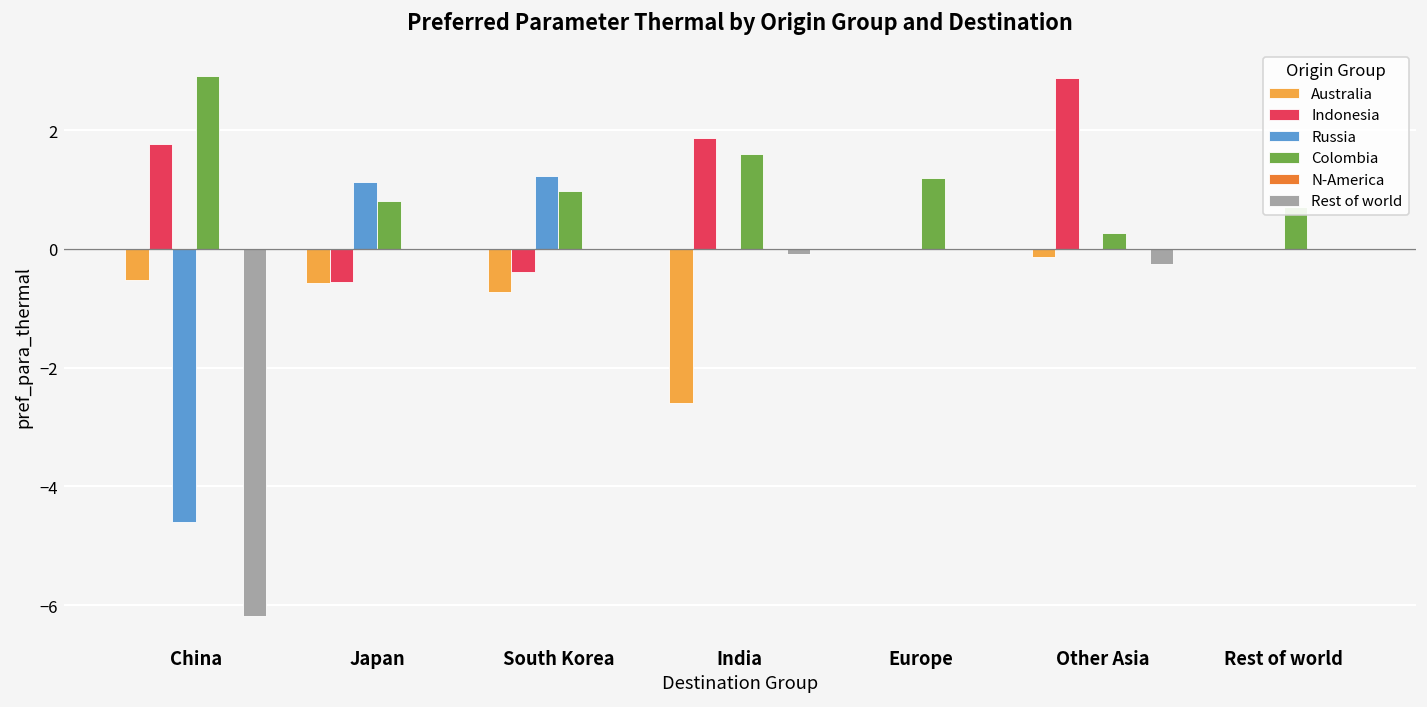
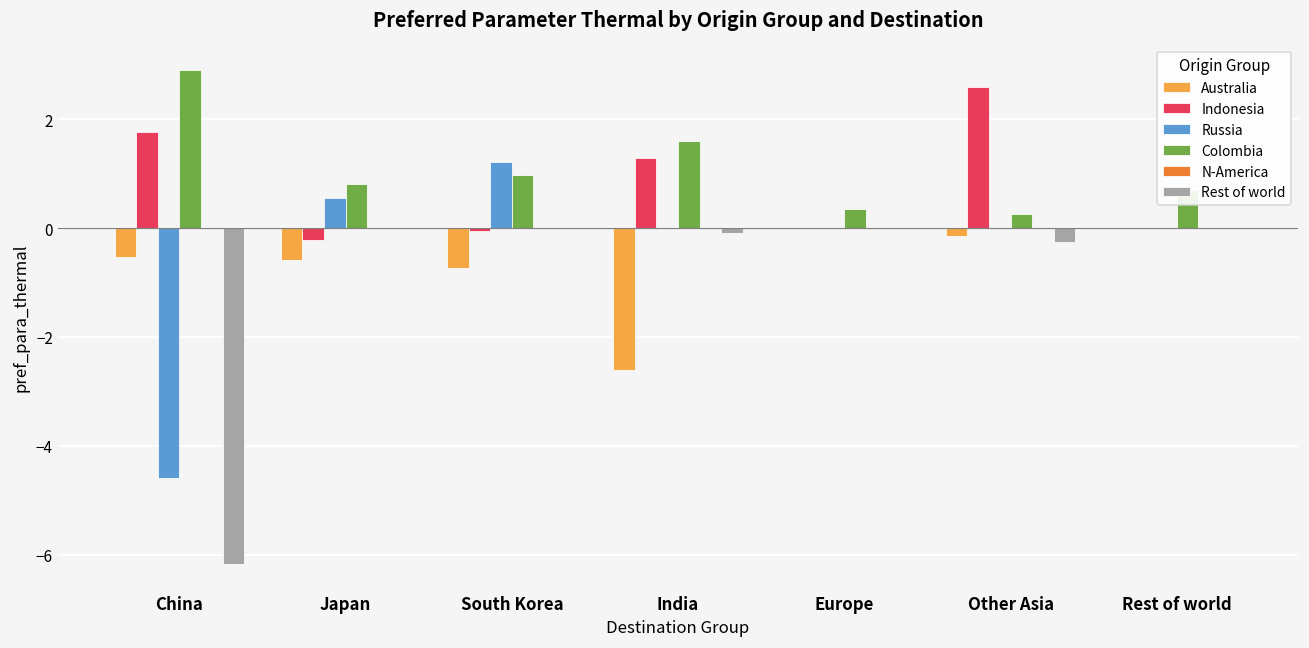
  {
    "Indonesia": {
      "China": 1.8,
-     "Japan": -0.6,
-     "South Korea": -0.4,
-     "India": 1.9,
+     "Japan": -0.2,
+     "South Korea": -0.1,
+     "India": 1.3,
      "Europe": 0.0,
-     "Other Asia": 2.9,
+     "Other Asia": 2.6,
      "Rest of world": 0.0
    },
    "Russia": {
      "China": -4.6,
-     "Japan": 1.1,
+     "Japan": 0.6,
      "South Korea": 1.2,
      "India": 0.0,
      "Europe": 0.0,
      "Other Asia": 0.0,
      "Rest of world": 0.0
    },
    "Colombia": {
      "China": 2.9,
      "Japan": 0.8,
      "South Korea": 1.0,
      "India": 1.6,
-     "Europe": 1.2,
+     "Europe": 0.4,
      "Other Asia": 0.3
    },
    "Rest of world": {
      "China": -6.2,
      "Japan": 0.0,
      "South Korea": 0.0,
      "India": -0.1,
      "Europe": 0.0,
      "Other Asia": -0.3,
      "Rest of world": 0.0
    }
  }
